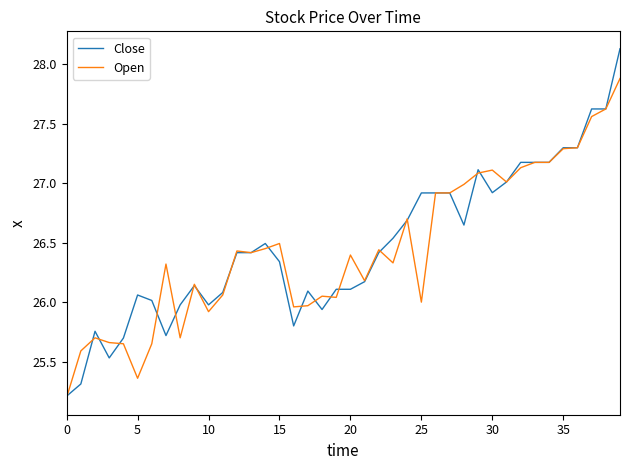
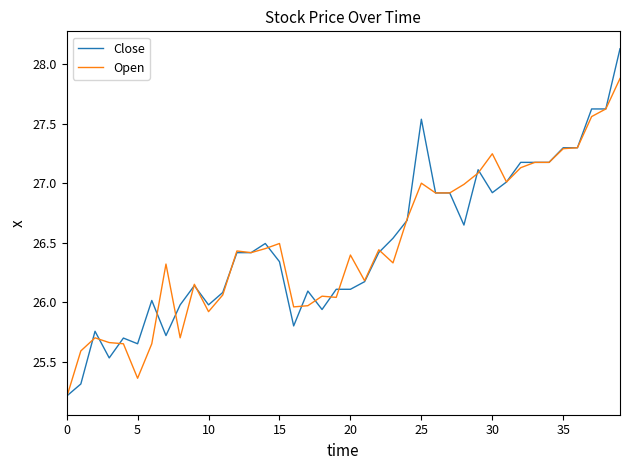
  {
    "Close": {
-     "5": 26.06,
+     "5": 25.65,
      "10": 25.98,
      "15": 26.34,
      "20": 26.11,
-     "25": 26.92,
+     "25": 27.54,
      "30": 26.92
    },
    "Open": {
      "5": 25.36,
      "10": 25.92,
      "15": 26.49,
      "20": 26.40,
-     "25": 26,
-     "30": 27.11
+     "25": 27,
+     "30": 27.25
    }
  }
